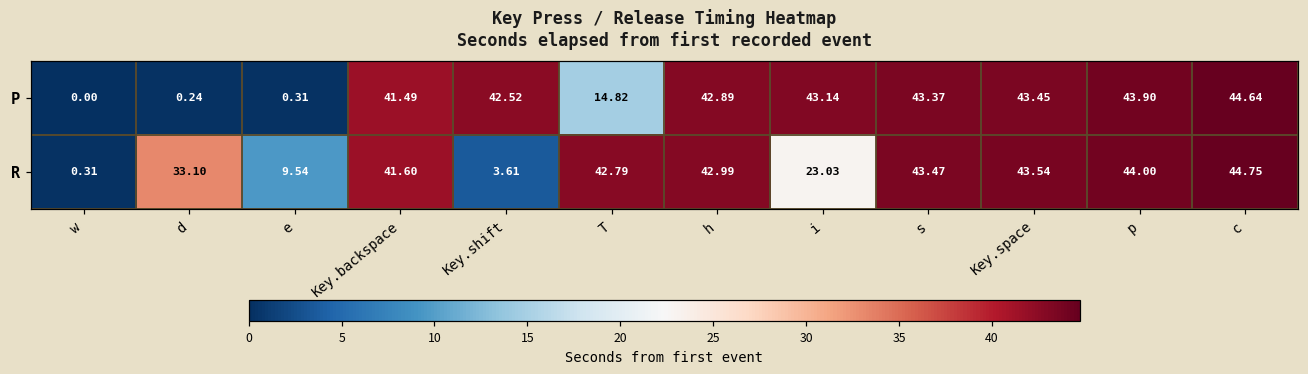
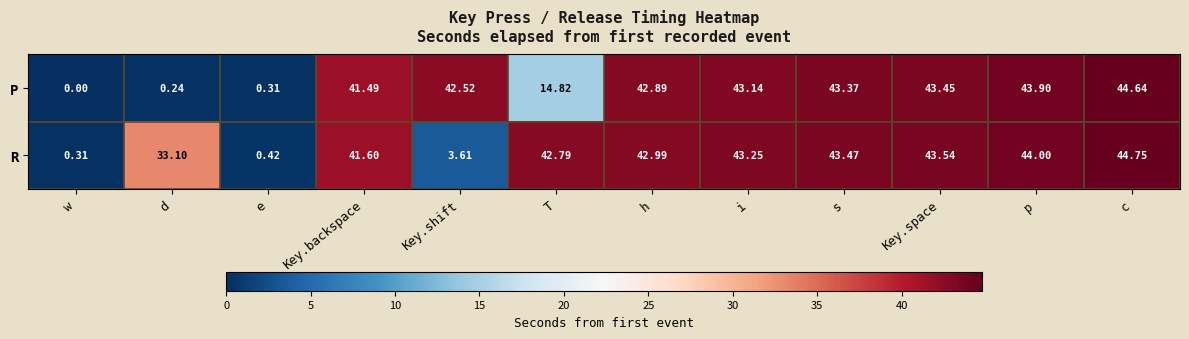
  {
    "P": {
      "w": 0.00,
      "d": 0.24,
      "e": 0.31,
      "Key.backspace": 41.49,
      "Key.shift": 42.52,
      "T": 14.82,
      "h": 42.89,
      "i": 43.14,
      "s": 43.37,
      "Key.space": 43.45,
      "p": 43.90,
      "c": 44.64
    },
    "R": {
      "w": 0.31,
      "d": 33.10,
-     "e": 9.54,
+     "e": 0.42,
      "Key.backspace": 41.60,
      "Key.shift": 3.61,
      "T": 42.79,
      "h": 42.99,
-     "i": 23.03,
+     "i": 43.25,
      "s": 43.47,
      "Key.space": 43.54,
      "p": 44.00,
      "c": 44.75
    }
  }
